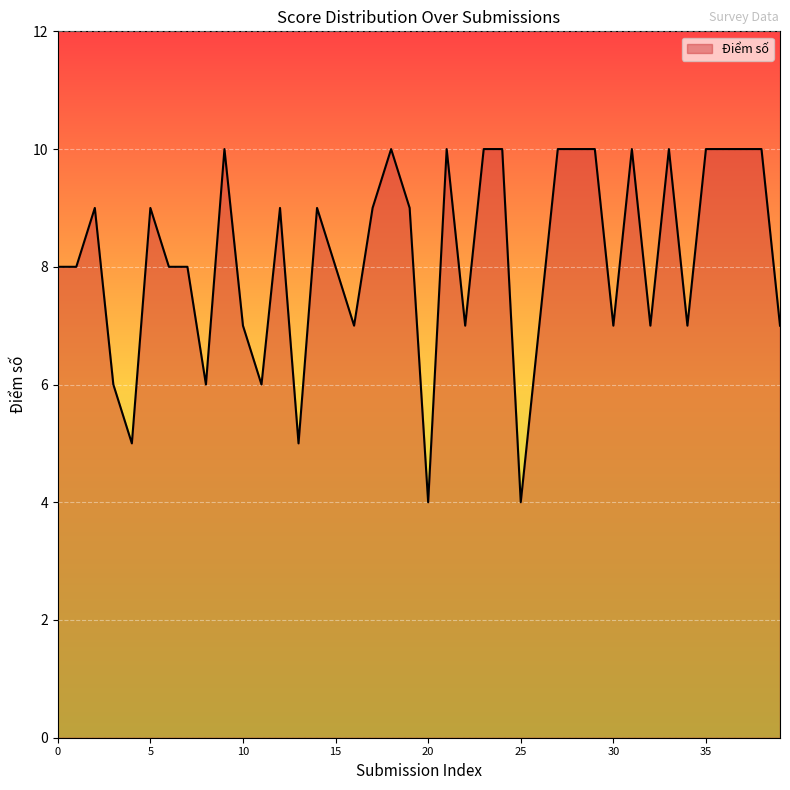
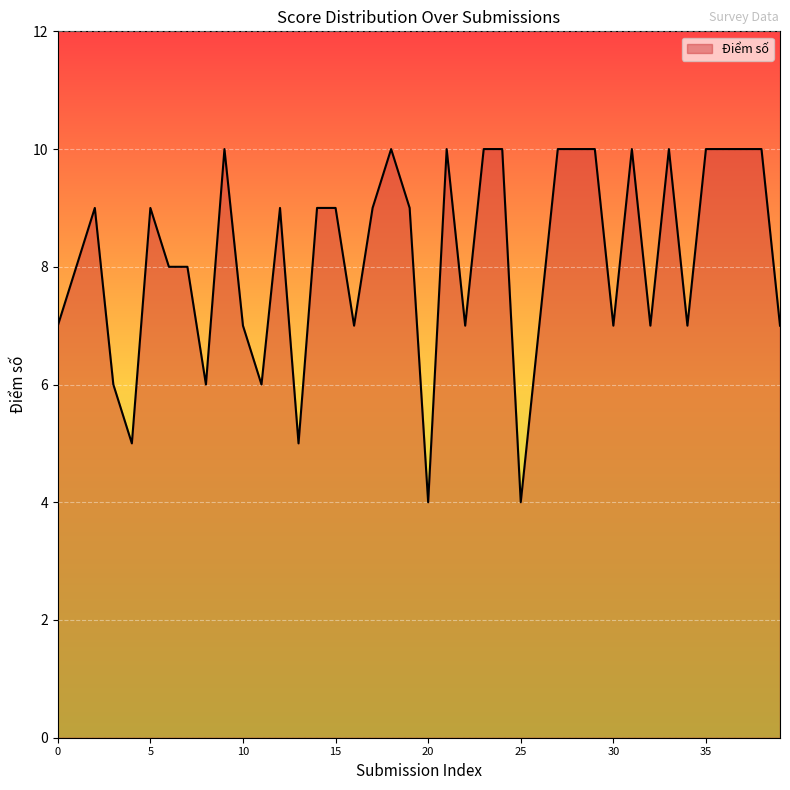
  {
-   "0": 8,
+   "0": 7,
    "5": 9,
    "10": 7,
-   "15": 8,
+   "15": 9,
    "20": 4,
    "25": 4,
    "30": 7,
    "35": 10
  }
